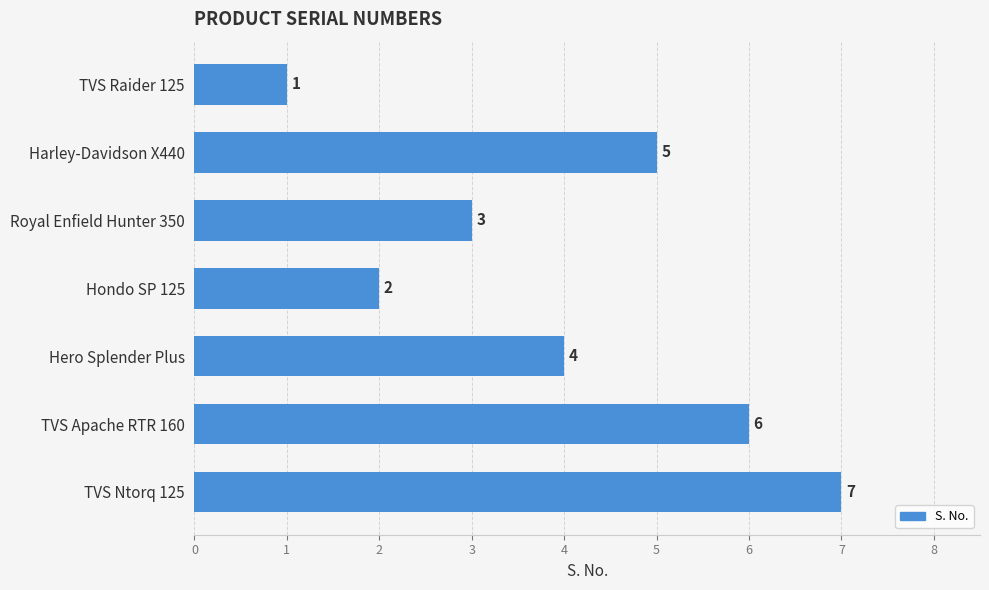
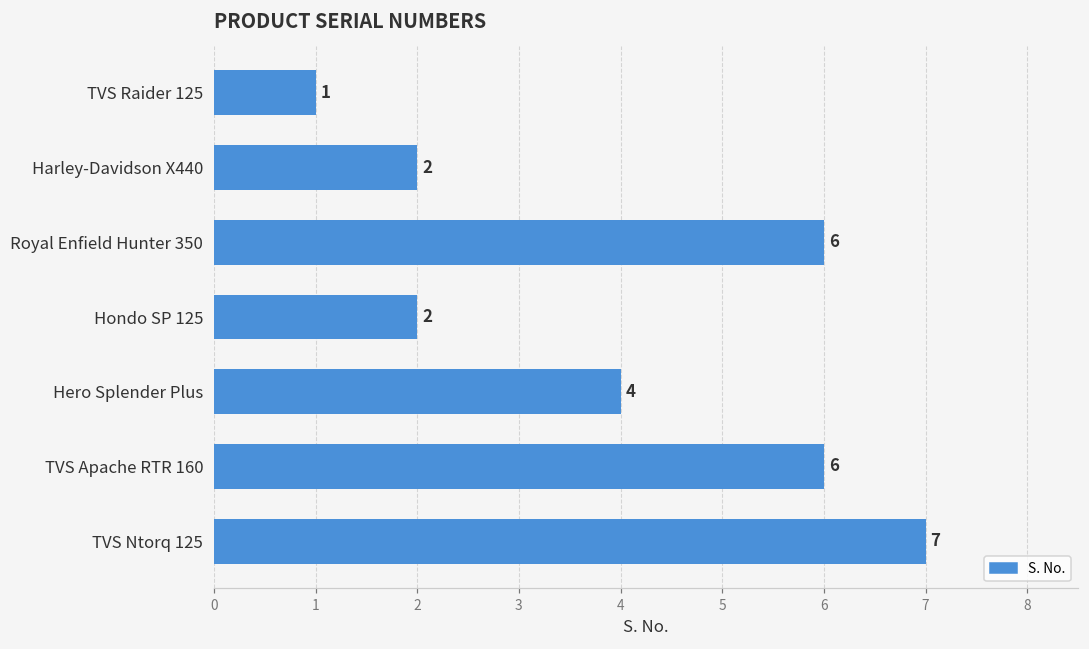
  {
    "TVS Raider 125": 1,
-   "Harley-Davidson X440": 5,
-   "Royal Enfield Hunter 350": 3,
+   "Harley-Davidson X440": 2,
+   "Royal Enfield Hunter 350": 6,
    "Hondo SP 125": 2,
    "Hero Splender Plus": 4,
    "TVS Apache RTR 160": 6,
    "TVS Ntorq 125": 7
  }
